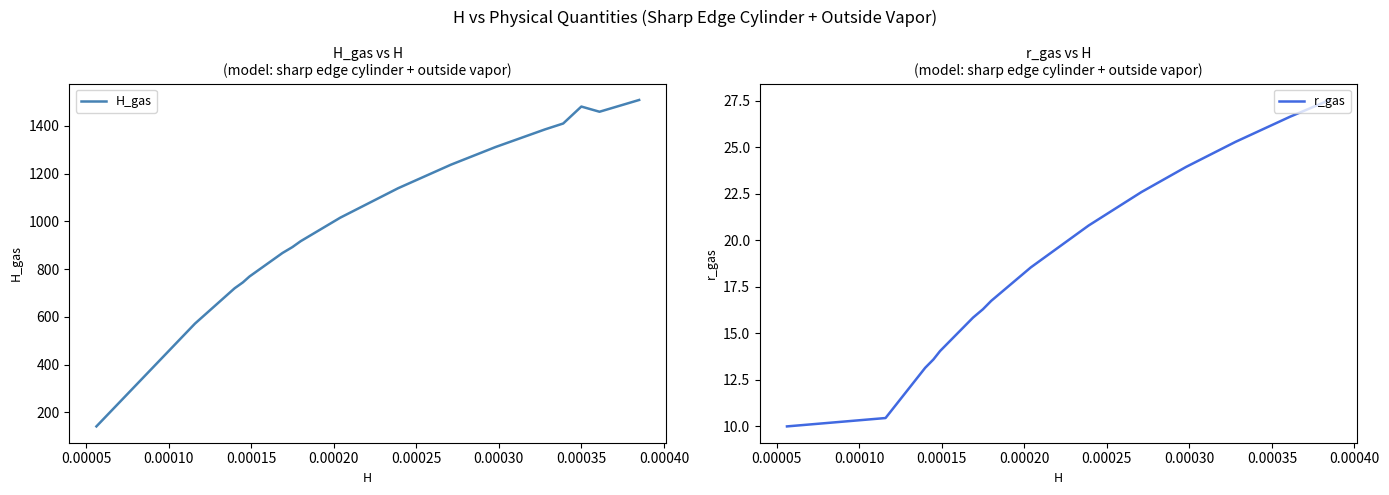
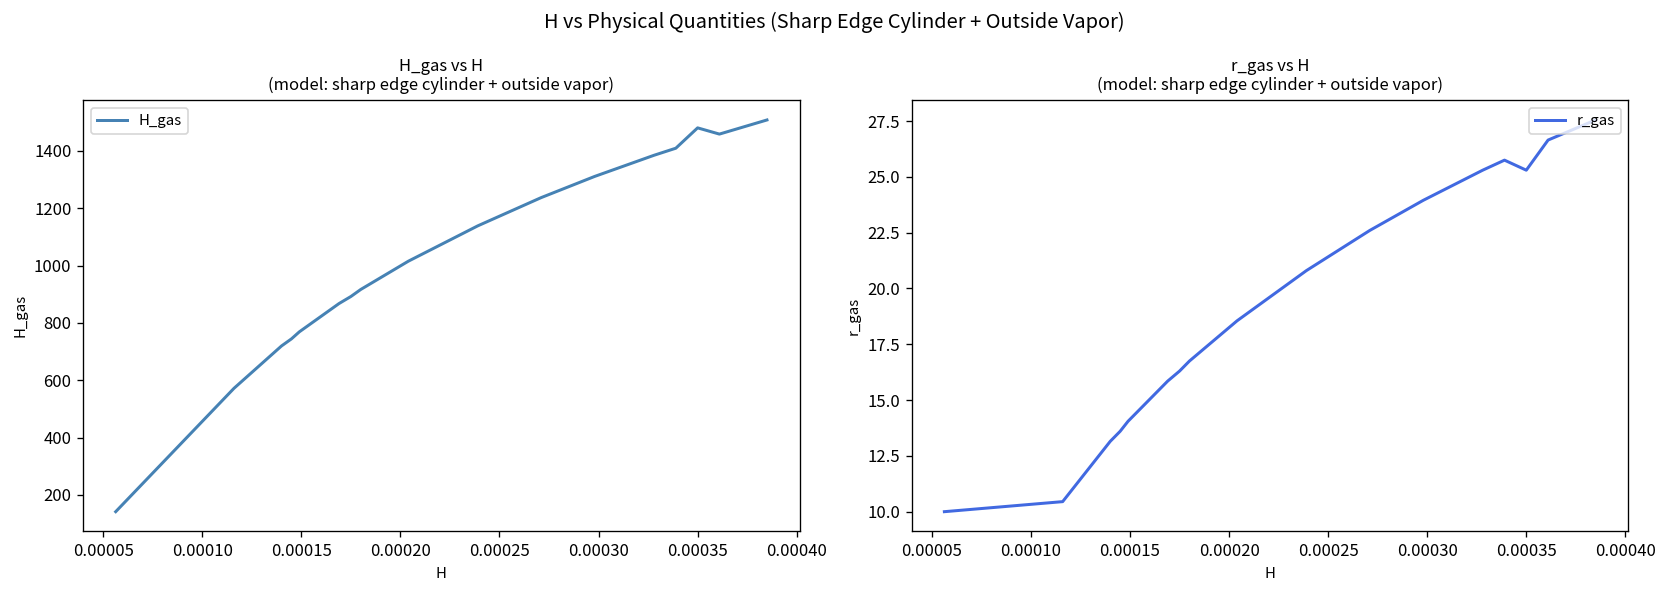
  {
    "H_gas vs H (model: sharp edge cylinder + outside vapor)": {
      "0.00035": 1480
    },
    "r_gas vs H (model: sharp edge cylinder + outside vapor)": {
-     "0.00035": 26.2
+     "0.00035": 25.3
    }
  }
